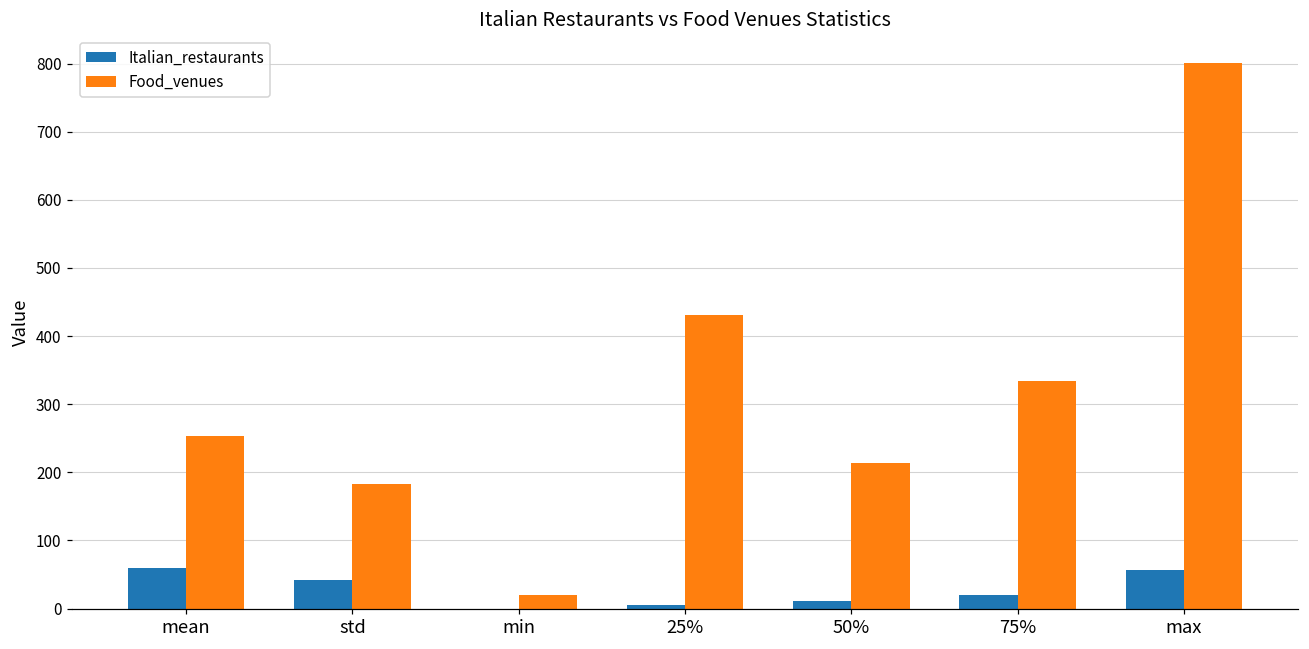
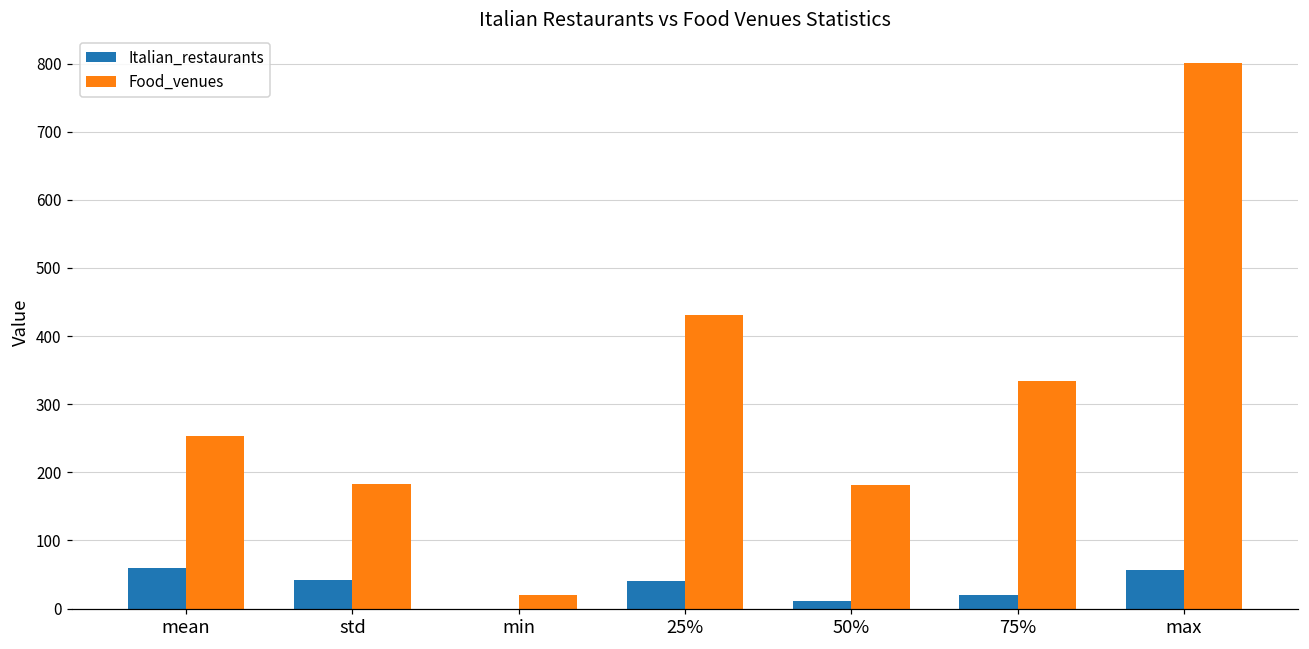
  {
    "Italian_restaurants": {
      "mean": 60,
      "std": 40,
      "min": 0,
-     "25%": 10,
+     "25%": 40,
      "50%": 10,
      "75%": 20,
      "max": 60
    },
    "Food_venues": {
      "mean": 250,
      "std": 180,
      "min": 20,
      "25%": 430,
-     "50%": 210,
+     "50%": 180,
      "75%": 330,
      "max": 800
    }
  }
